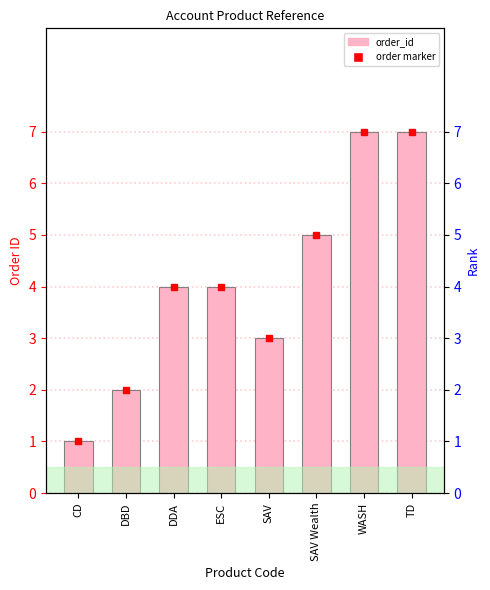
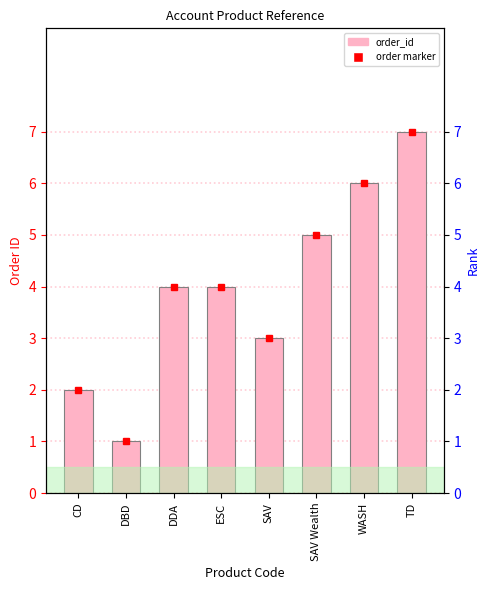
  {
    "order_id": {
-     "CD": 1,
-     "DBD": 2,
+     "CD": 2,
+     "DBD": 1,
      "DDA": 4,
      "ESC": 4,
      "SAV": 3,
      "SAV Wealth": 5,
-     "WASH": 7,
+     "WASH": 6,
      "TD": 7
    }
  }
